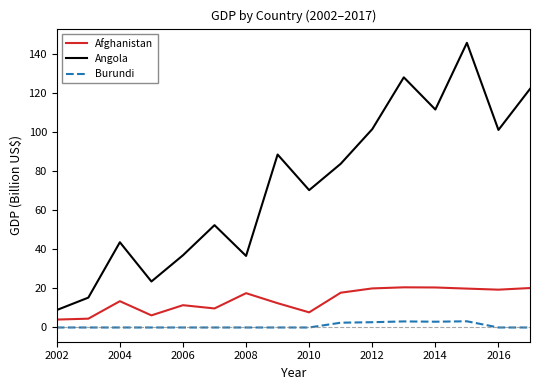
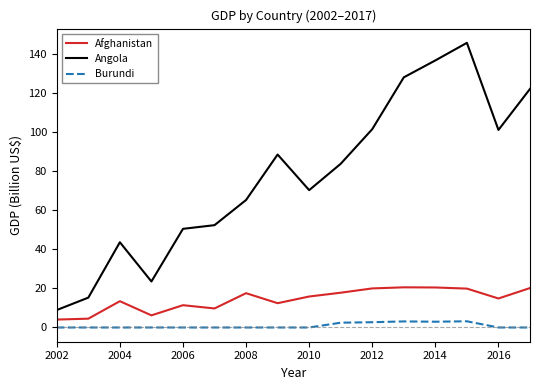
  {
    "Afghanistan": {
      "2002": 4,
      "2004": 13,
      "2006": 11,
      "2008": 18,
-     "2010": 8,
+     "2010": 16,
      "2012": 20,
      "2014": 20,
-     "2016": 19
+     "2016": 15
    },
    "Angola": {
      "2002": 9,
      "2004": 44,
-     "2006": 37,
-     "2008": 37,
+     "2006": 50,
+     "2008": 65,
      "2010": 70,
      "2012": 102,
-     "2014": 112,
+     "2014": 137,
      "2016": 101
    },
    "Burundi": {
      "2002": 0,
      "2004": 0,
      "2006": 0,
      "2008": 0,
      "2010": 0,
      "2012": 3,
      "2014": 3,
      "2016": 0
    }
  }
